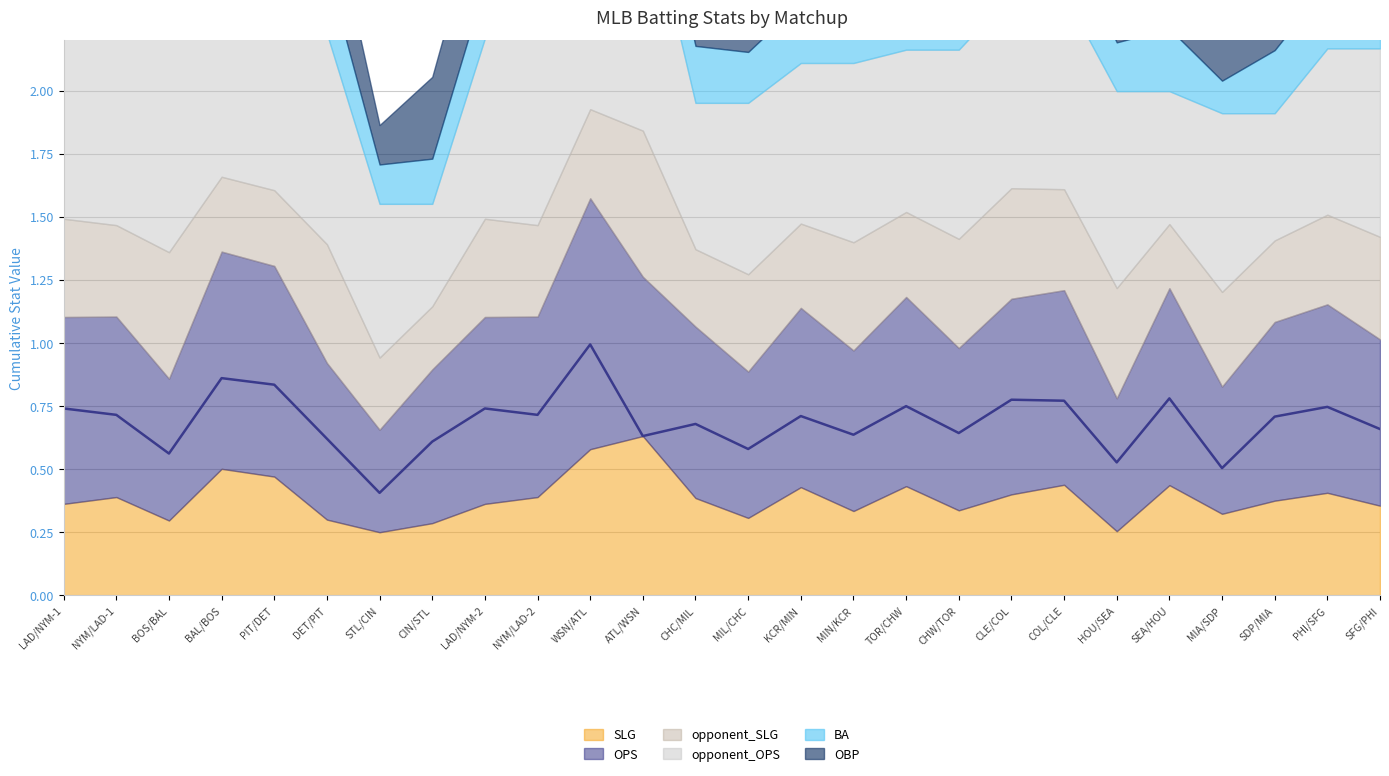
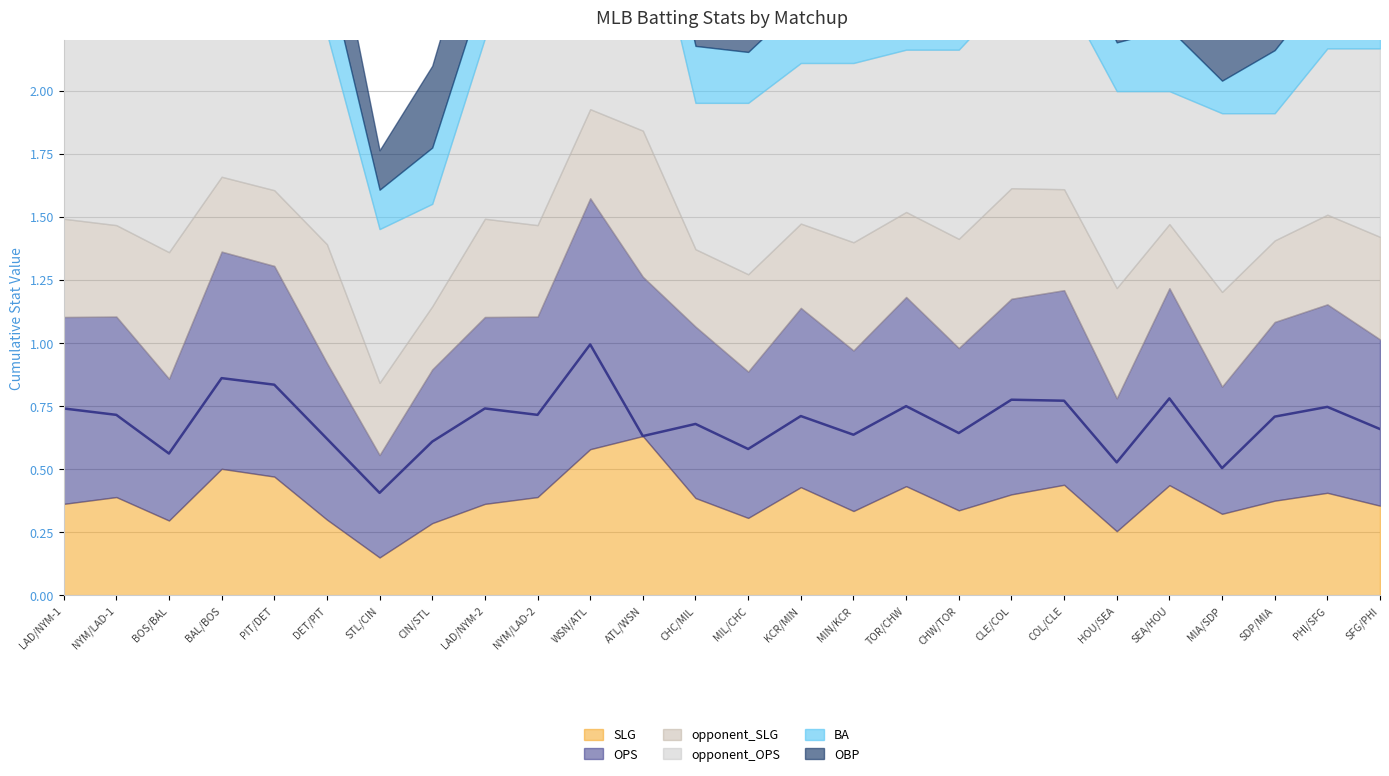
  {
    "SLG": {
      "LAD/NYM-1": 0.36,
      "NYM/LAD-1": 0.39,
      "BOS/BAL": 0.30,
      "BAL/BOS": 0.50,
      "PIT/DET": 0.47,
      "DET/PIT": 0.30,
-     "STL/CIN": 0.25,
+     "STL/CIN": 0.15,
      "CIN/STL": 0.29,
      "LAD/NYM-2": 0.36,
      "NYM/LAD-2": 0.39,
      "WSN/ATL": 0.58,
      "CHC/MIL": 0.39,
      "MIL/CHC": 0.31,
      "KCR/MIN": 0.43,
      "MIN/KCR": 0.33,
      "TOR/CHW": 0.43,
      "CHW/TOR": 0.34,
      "CLE/COL": 0.40,
      "COL/CLE": 0.44,
      "HOU/SEA": 0.25,
      "SEA/HOU": 0.44,
      "MIA/SDP": 0.32,
      "SDP/MIA": 0.38,
      "PHI/SFG": 0.41,
      "SFG/PHI": 0.36
    },
    "BA": {
      "STL/CIN": 0.16,
-     "CIN/STL": 0.18,
+     "CIN/STL": 0.22,
      "CHC/MIL": 0.23,
      "MIL/CHC": 0.20,
      "HOU/SEA": 0.19,
      "MIA/SDP": 0.13,
      "SDP/MIA": 0.25
    }
  }
